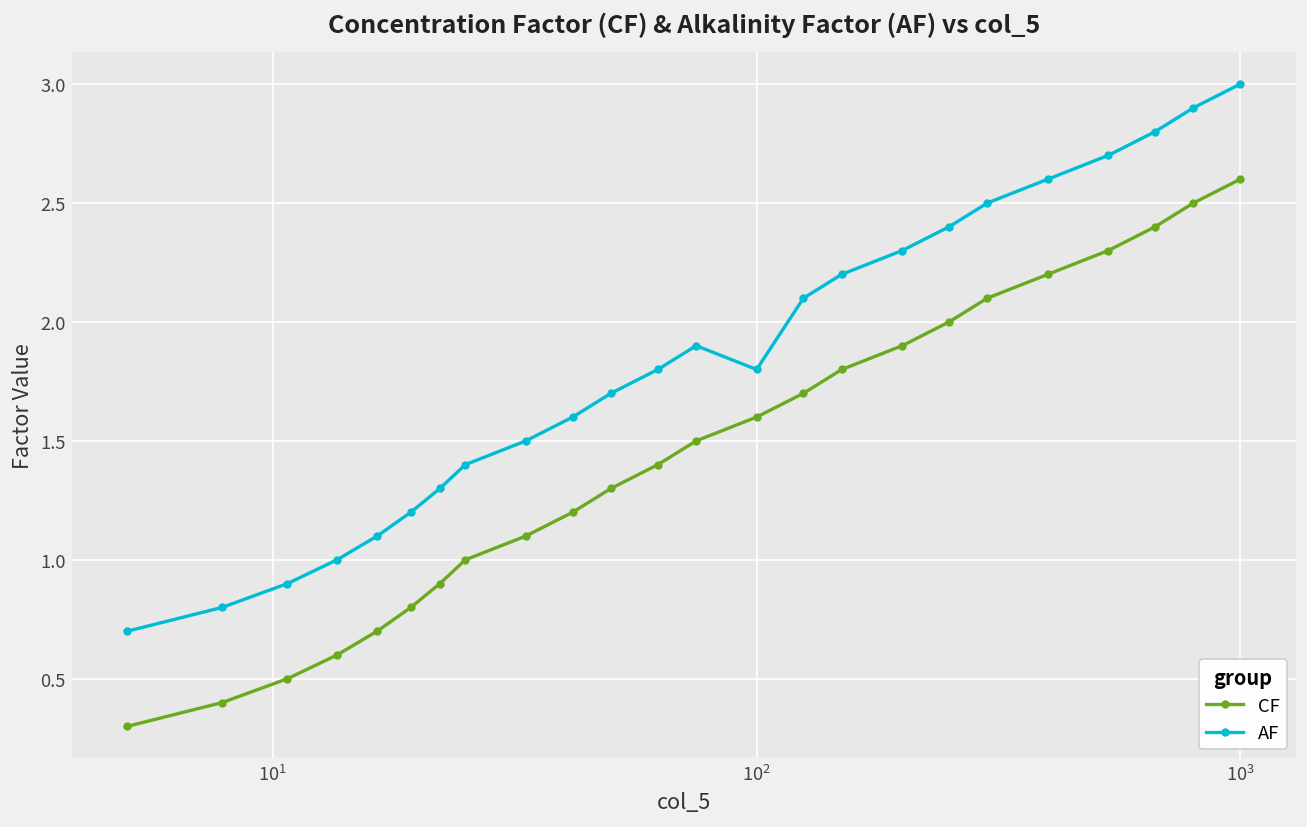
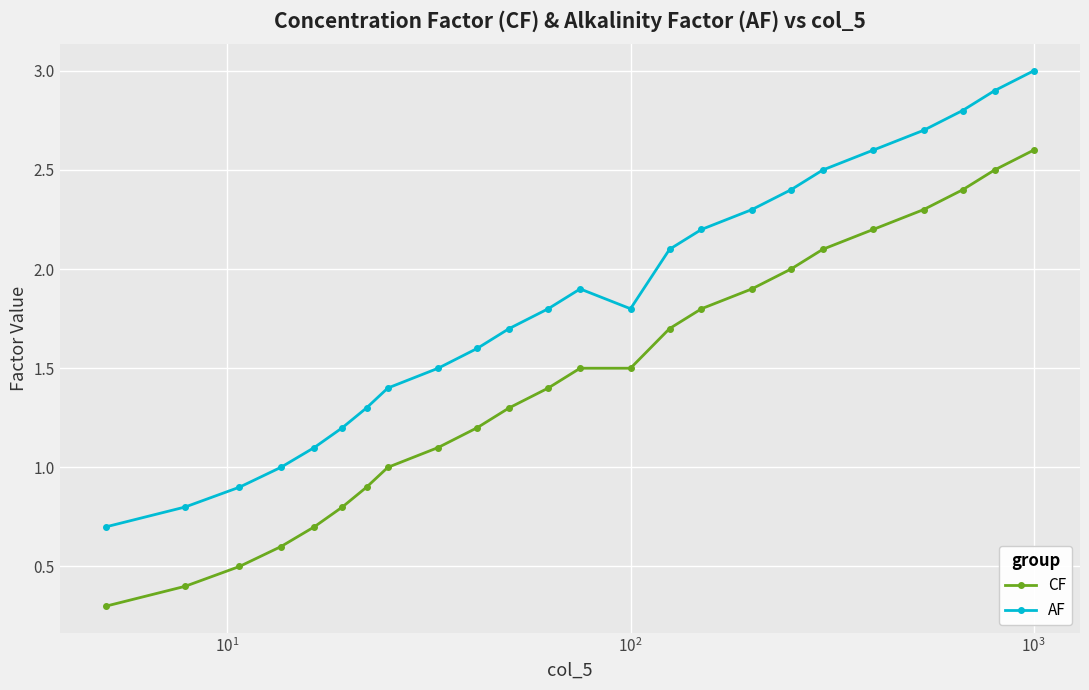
  {
    "CF": {
-     "10^2": 1.6,
+     "10^2": 1.5,
      "10^3": 2.6
    },
    "AF": {
      "10^2": 1.8,
      "10^3": 3.0
    }
  }
